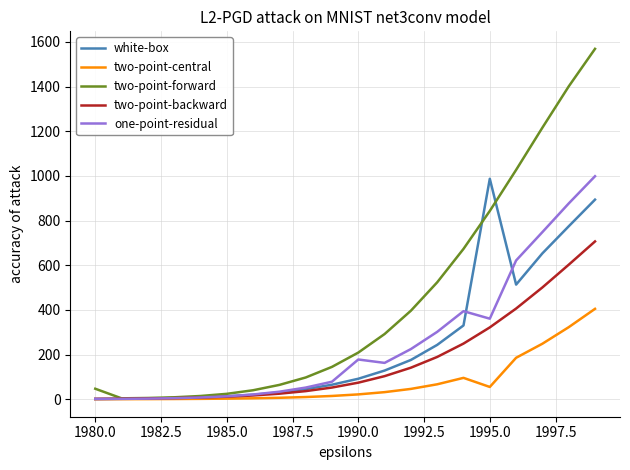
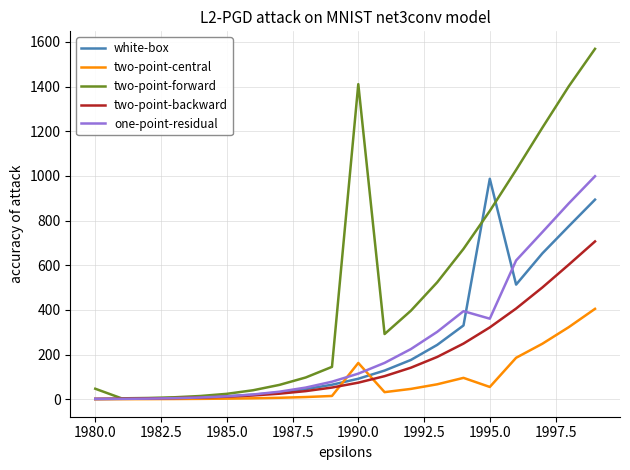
  {
    "white-box": {
      "1990.0": 90,
      "1995.0": 990
    },
    "two-point-central": {
-     "1990.0": 20,
+     "1990.0": 160,
      "1995.0": 60
    },
    "two-point-forward": {
      "1980.0": 50,
-     "1990.0": 210,
+     "1990.0": 1410,
      "1995.0": 840
    },
    "two-point-backward": {
      "1990.0": 70,
      "1995.0": 320
    },
    "one-point-residual": {
-     "1990.0": 180,
+     "1990.0": 120,
      "1995.0": 360
    }
  }
